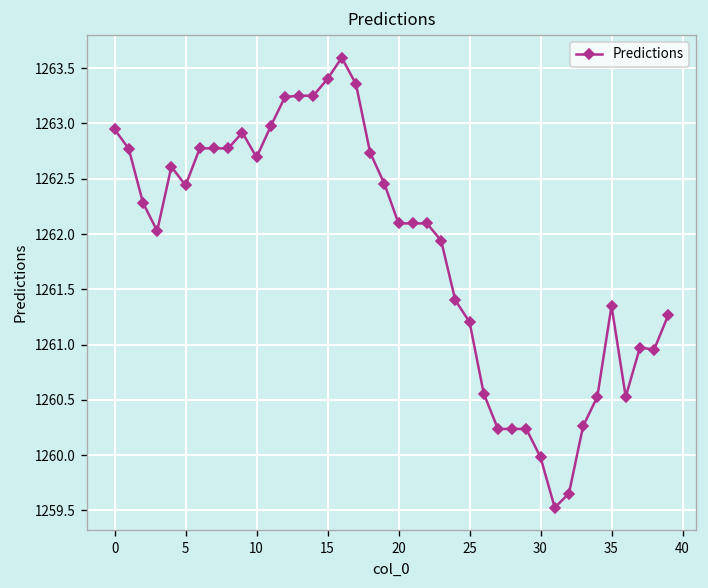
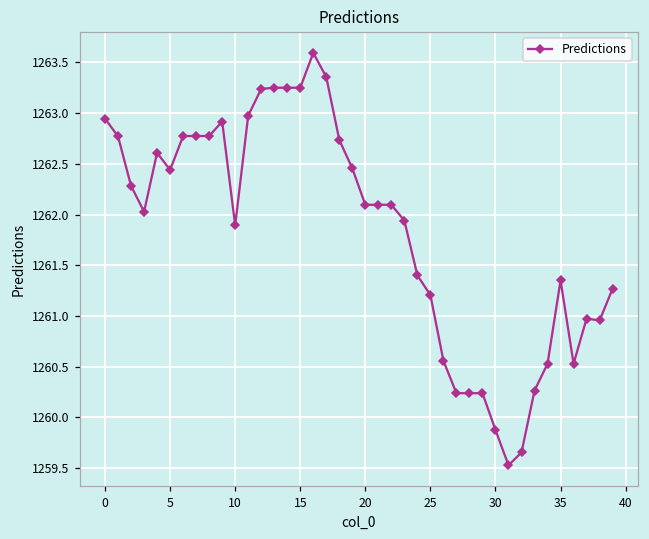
  {
    "0": 1262.9,
    "5": 1262.4,
-   "10": 1262.7,
-   "15": 1263.4,
+   "10": 1261.9,
+   "15": 1263.3,
    "20": 1262.1,
    "25": 1261.2,
-   "30": 1260.0,
+   "30": 1259.9,
    "35": 1261.4
  }
